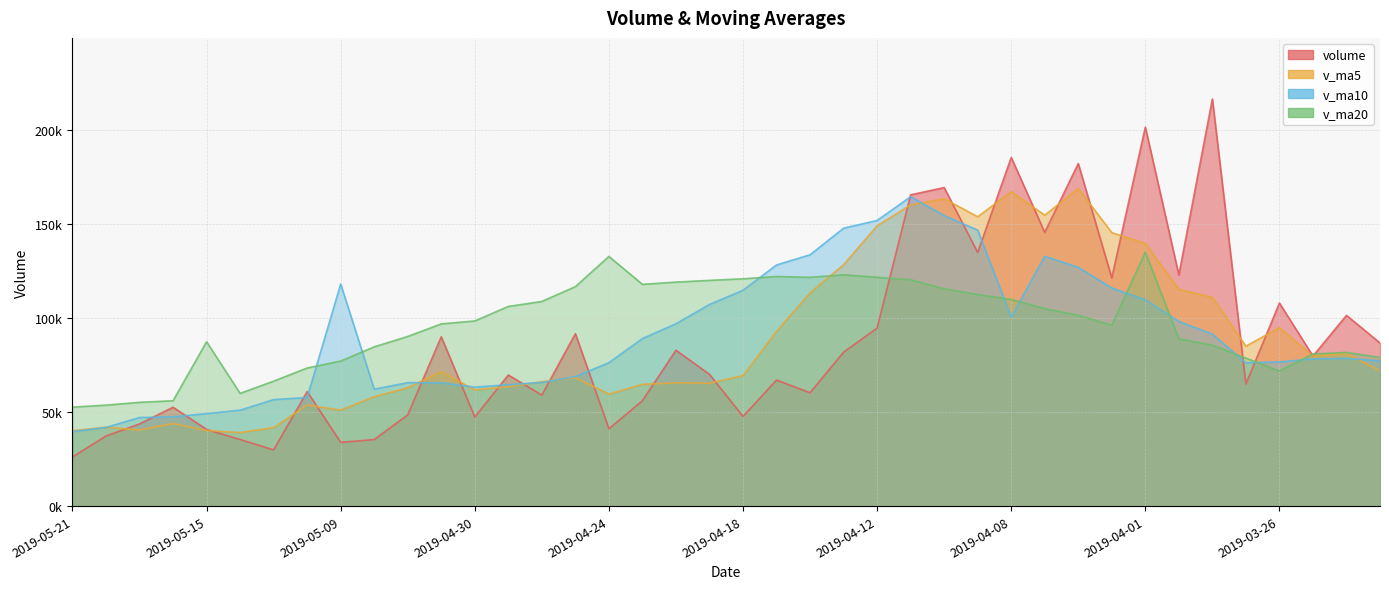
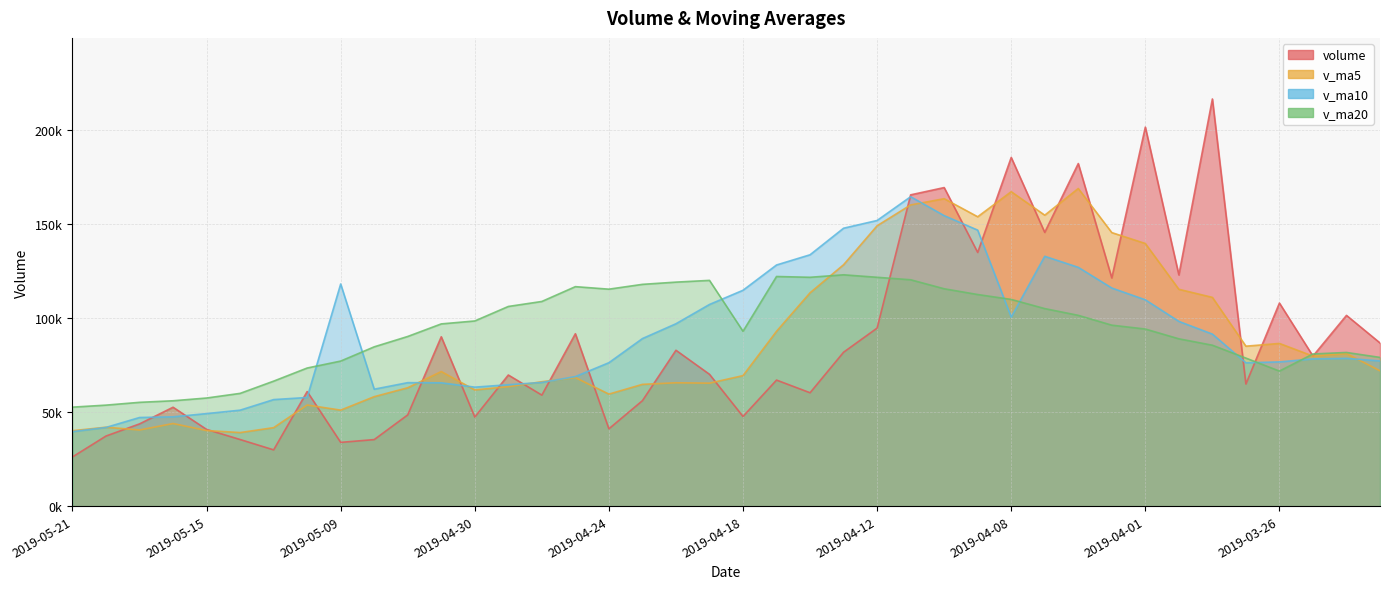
  {
    "volume": {
      "2019-05-21": 26000,
      "2019-05-09": 34000,
      "2019-04-30": 47000,
      "2019-04-24": 41000,
      "2019-04-18": 48000,
      "2019-04-12": 95000,
      "2019-04-08": 185000,
      "2019-04-01": 201000,
      "2019-03-26": 108000
    },
    "v_ma5": {
      "2019-05-09": 51000,
      "2019-04-30": 62000,
      "2019-04-24": 60000,
      "2019-04-18": 69000,
      "2019-04-12": 149000,
      "2019-04-08": 167000,
      "2019-04-01": 140000,
-     "2019-03-26": 95000
+     "2019-03-26": 86000
    },
    "v_ma10": {
      "2019-05-15": 49000,
      "2019-05-09": 118000,
      "2019-04-30": 63000,
      "2019-04-24": 76000,
      "2019-04-18": 115000,
      "2019-04-12": 152000,
      "2019-04-08": 100000,
      "2019-04-01": 110000,
      "2019-03-26": 77000
    },
    "v_ma20": {
      "2019-05-21": 53000,
-     "2019-05-15": 87000,
+     "2019-05-15": 57000,
      "2019-05-09": 77000,
      "2019-04-30": 98000,
-     "2019-04-24": 133000,
-     "2019-04-18": 121000,
+     "2019-04-24": 115000,
+     "2019-04-18": 93000,
      "2019-04-12": 122000,
      "2019-04-08": 110000,
-     "2019-04-01": 135000,
+     "2019-04-01": 94000,
      "2019-03-26": 72000
    }
  }
